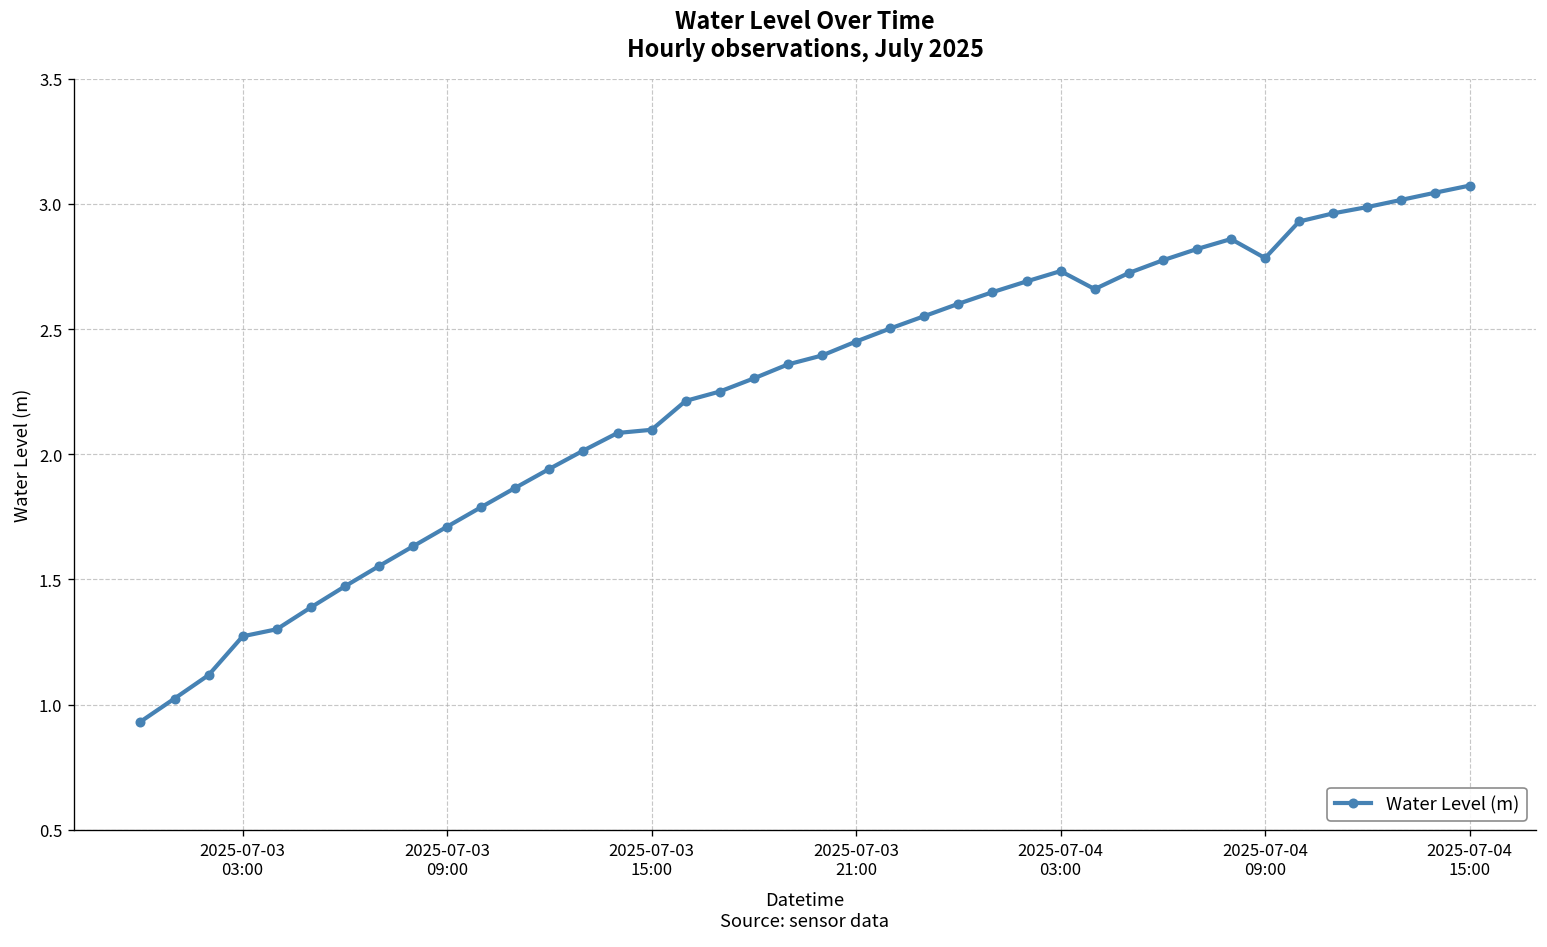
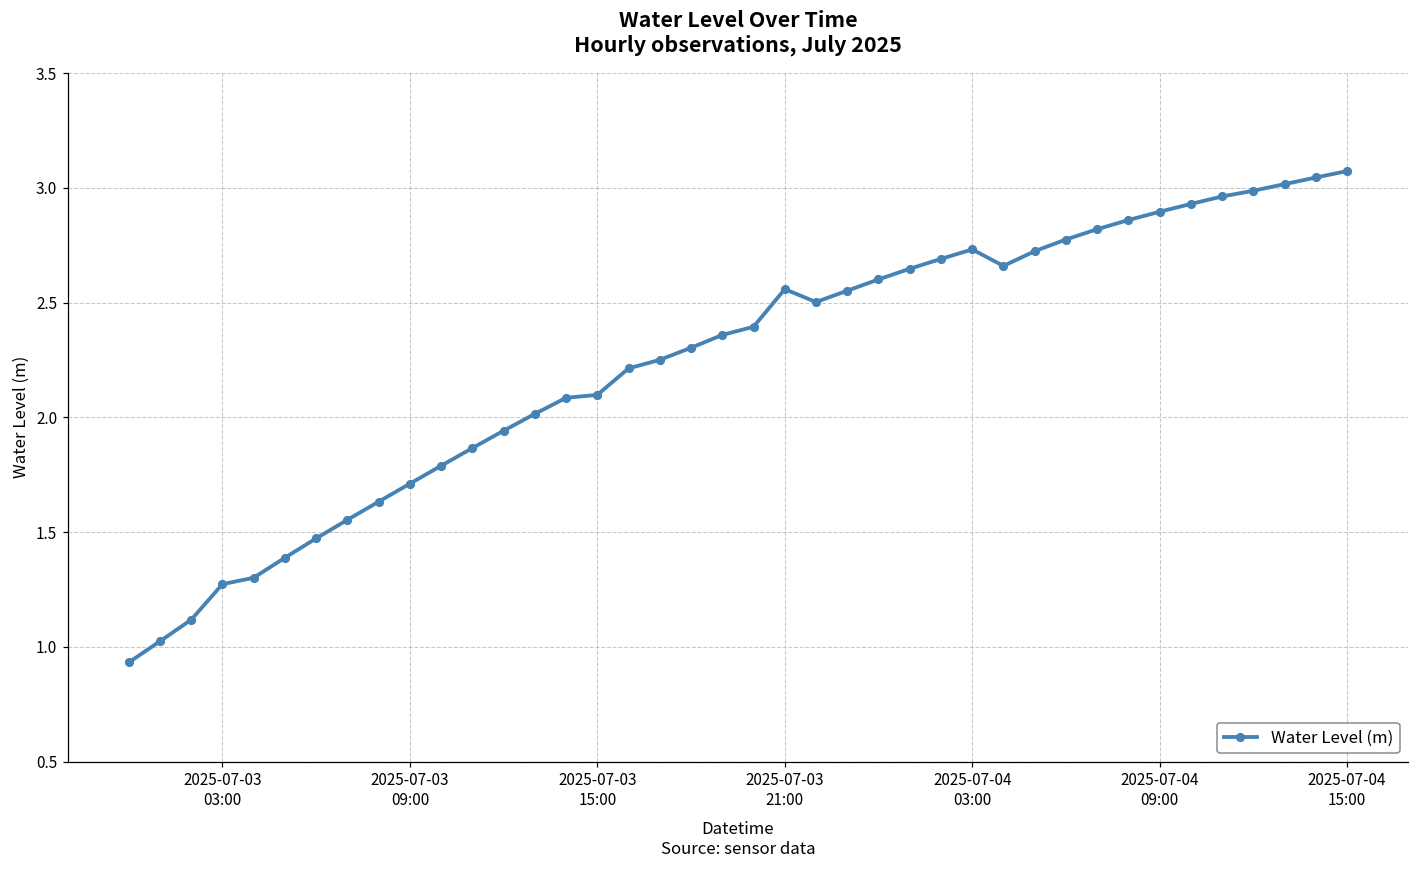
  {
    "2025-07-03 03:00": 1.27,
    "2025-07-03 09:00": 1.71,
    "2025-07-03 15:00": 2.10,
-   "2025-07-03 21:00": 2.45,
+   "2025-07-03 21:00": 2.56,
    "2025-07-04 03:00": 2.73,
-   "2025-07-04 09:00": 2.78,
+   "2025-07-04 09:00": 2.90,
    "2025-07-04 15:00": 3.07
  }
